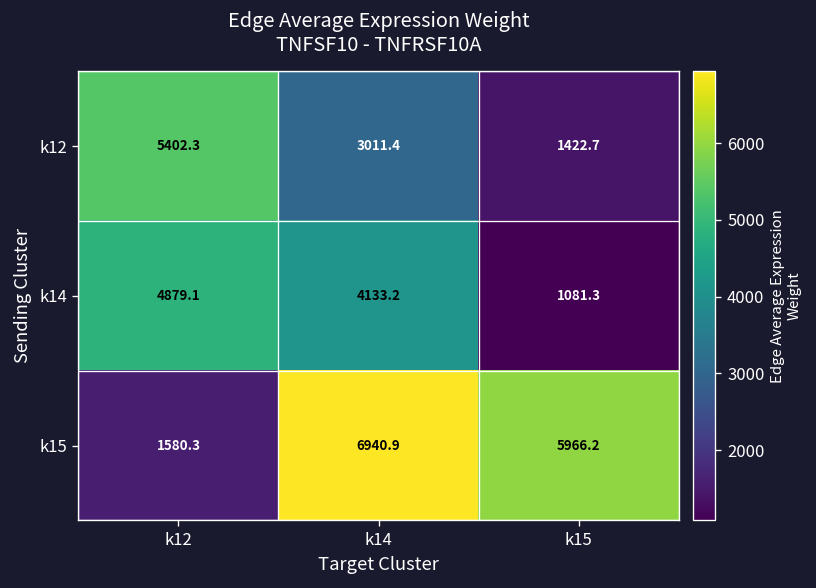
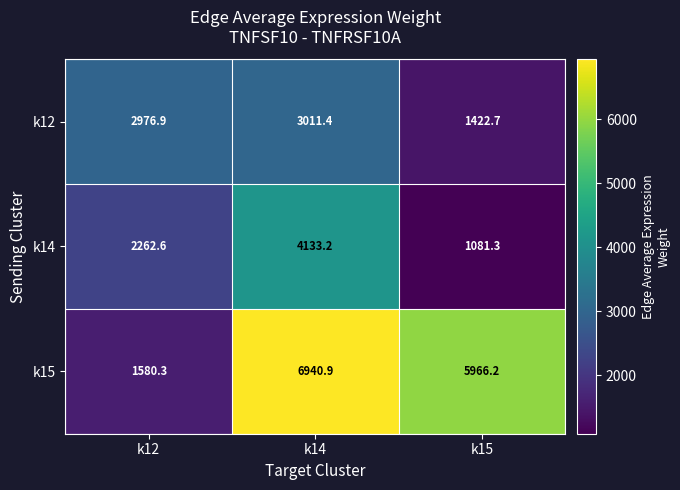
  {
    "k12": {
-     "k12": 5402.3,
+     "k12": 2976.9,
      "k14": 3011.4,
      "k15": 1422.7
    },
    "k14": {
-     "k12": 4879.1,
+     "k12": 2262.6,
      "k14": 4133.2,
      "k15": 1081.3
    },
    "k15": {
      "k12": 1580.3,
      "k14": 6940.9,
      "k15": 5966.2
    }
  }
